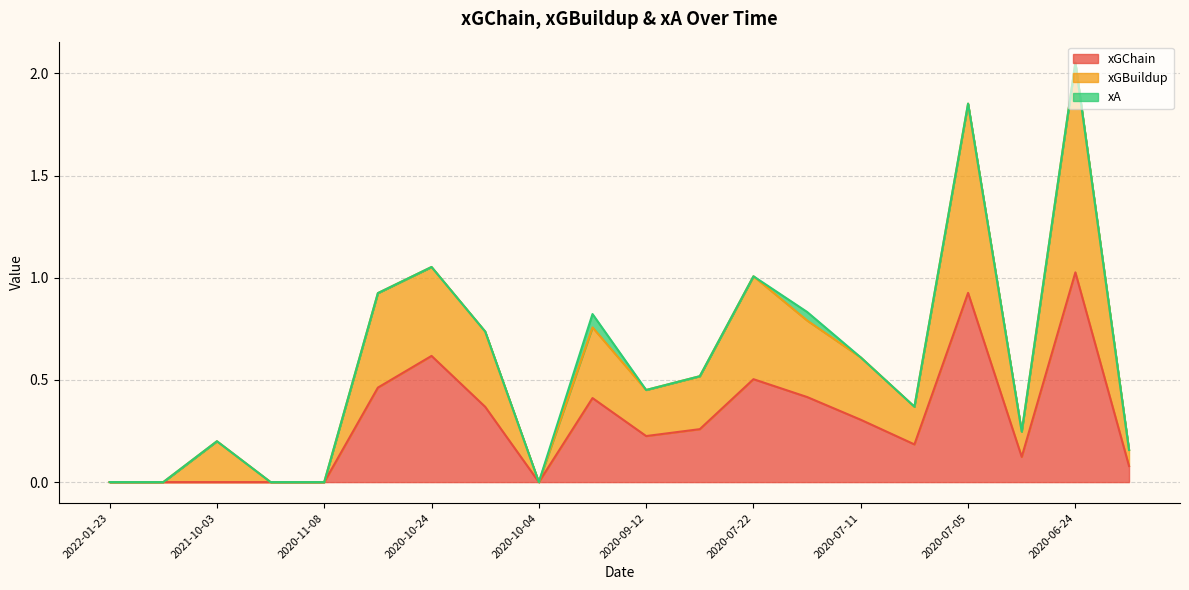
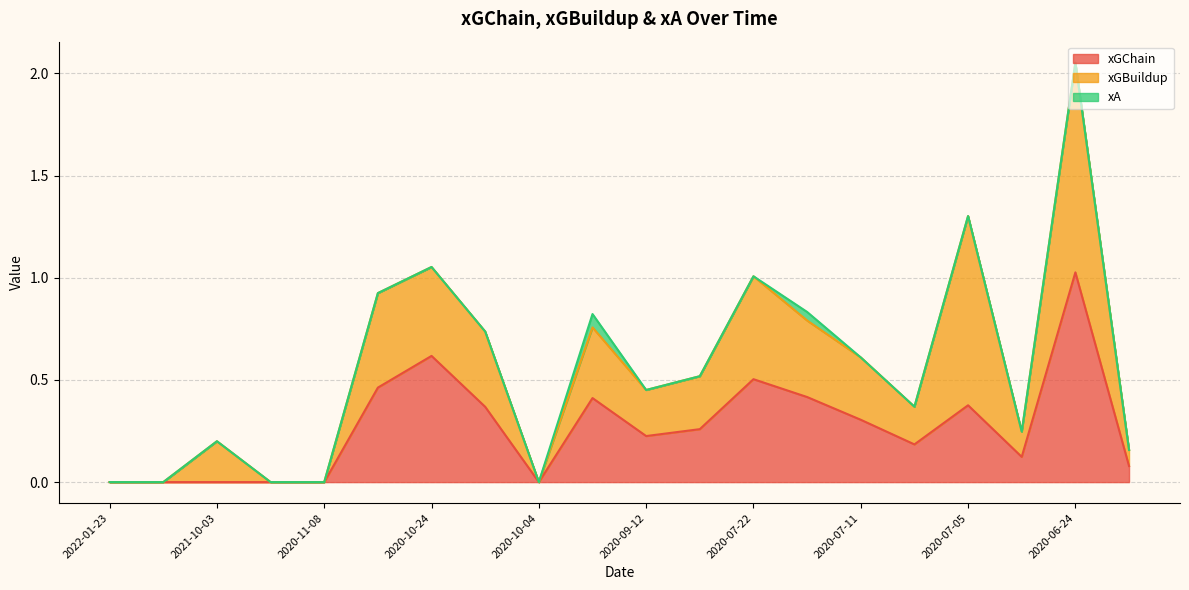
  {
    "xGChain": {
      "2021-10-03": 0.00,
      "2020-10-24": 0.62,
      "2020-09-12": 0.23,
      "2020-07-22": 0.50,
      "2020-07-11": 0.31,
-     "2020-07-05": 0.93,
+     "2020-07-05": 0.38,
      "2020-06-24": 1.03
    }
  }
